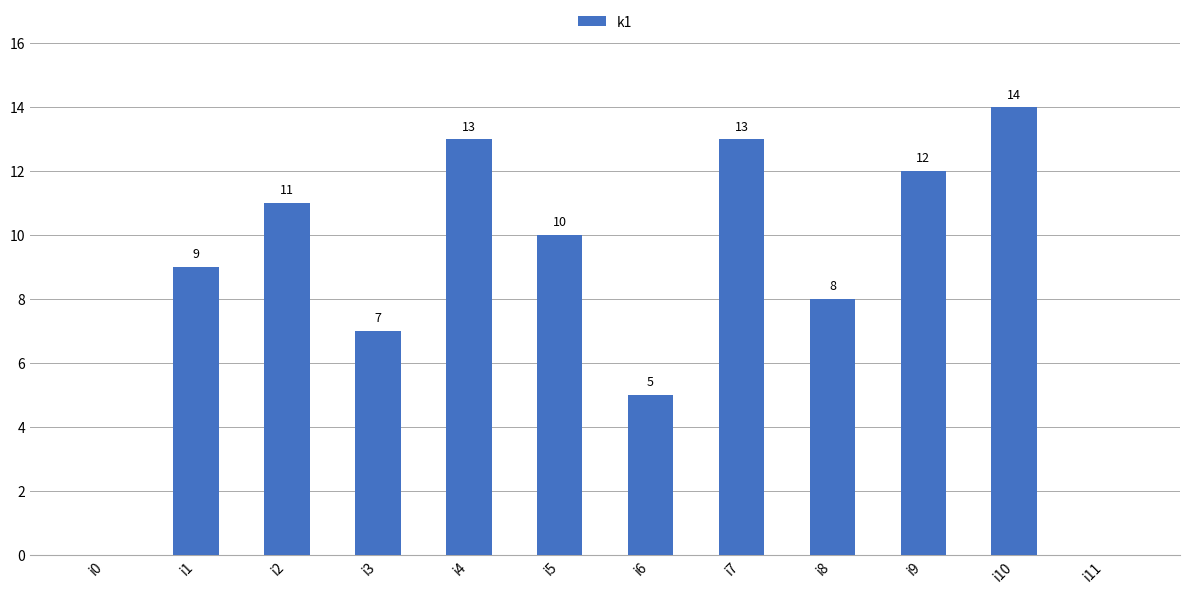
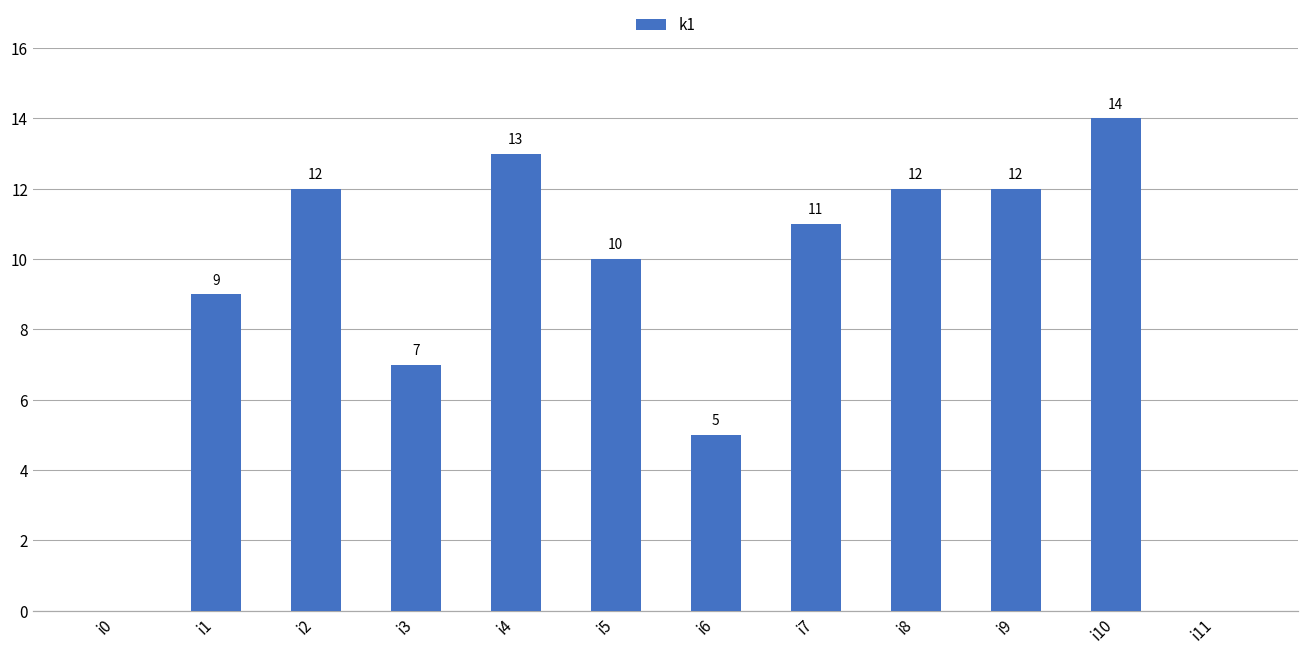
  {
    "i1": 9,
-   "i2": 11,
+   "i2": 12,
    "i3": 7,
    "i4": 13,
    "i5": 10,
    "i6": 5,
-   "i7": 13,
-   "i8": 8,
+   "i7": 11,
+   "i8": 12,
    "i9": 12,
    "i10": 14
  }
